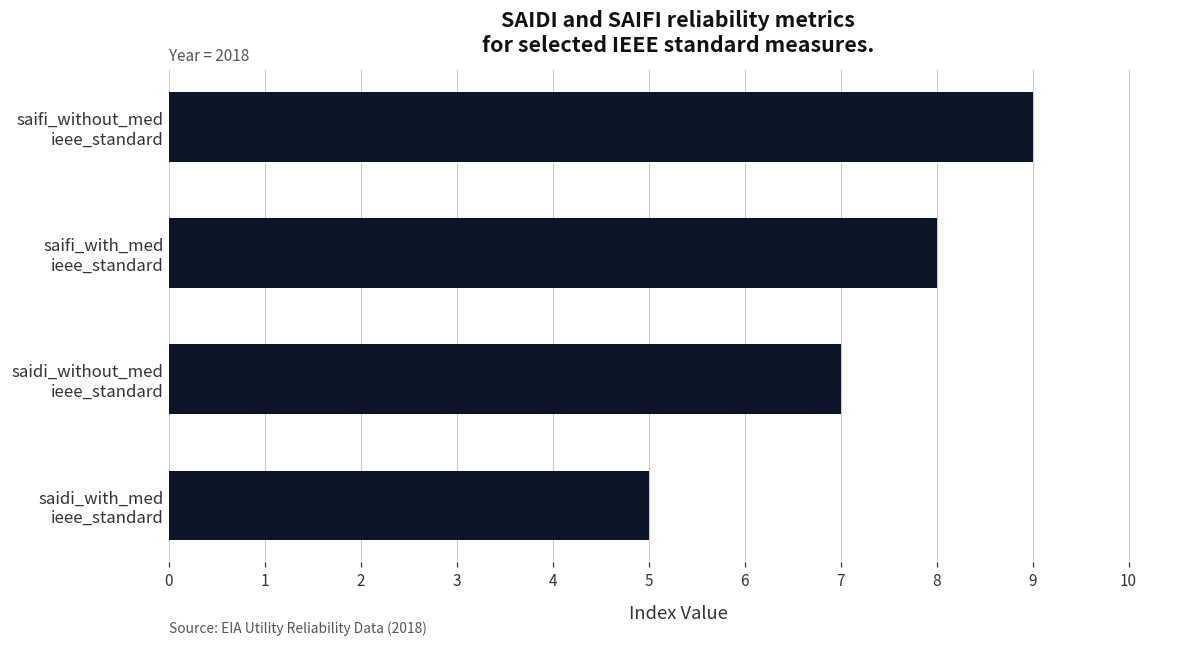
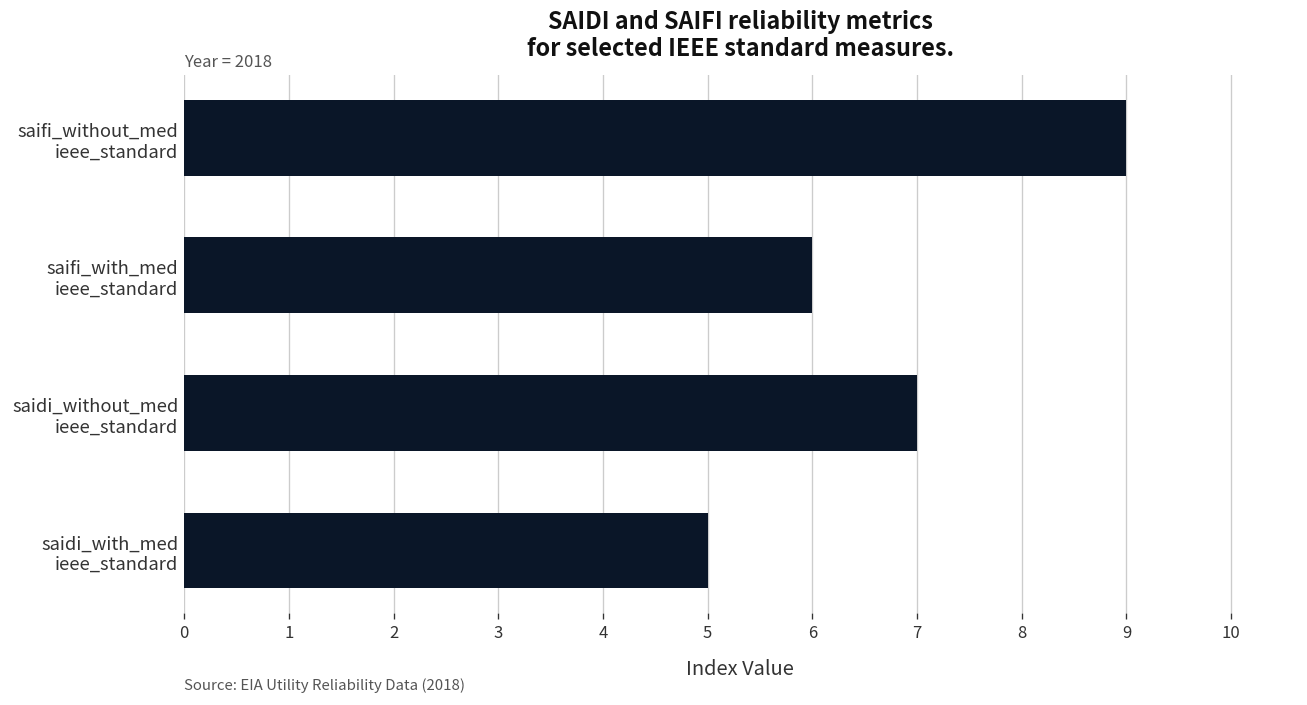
  {
    "saifi_without_med ieee_standard": 9,
-   "saifi_with_med ieee_standard": 8,
+   "saifi_with_med ieee_standard": 6,
    "saidi_without_med ieee_standard": 7,
    "saidi_with_med ieee_standard": 5
  }
